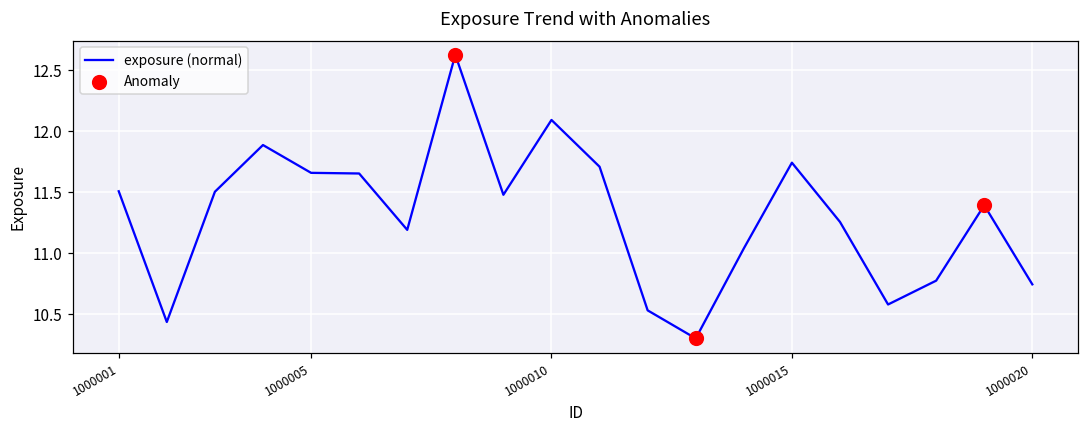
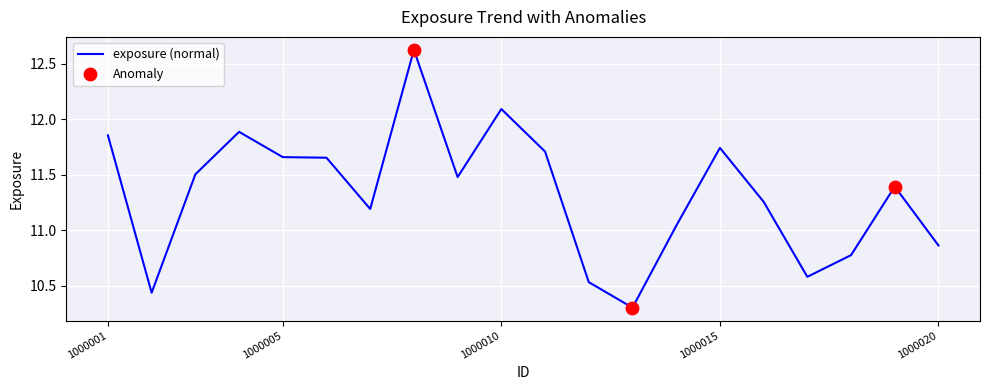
  {
    "exposure (normal)": {
-     "1000001": 11.51,
+     "1000001": 11.86,
      "1000005": 11.66,
      "1000010": 12.09,
      "1000015": 11.74,
-     "1000020": 10.75
+     "1000020": 10.86
    }
  }
